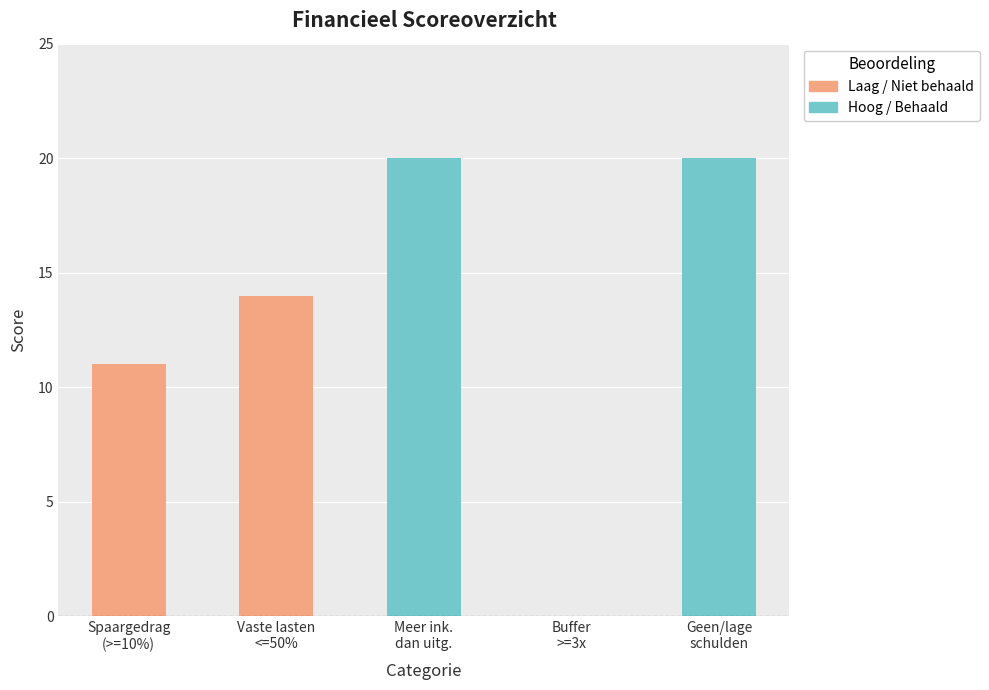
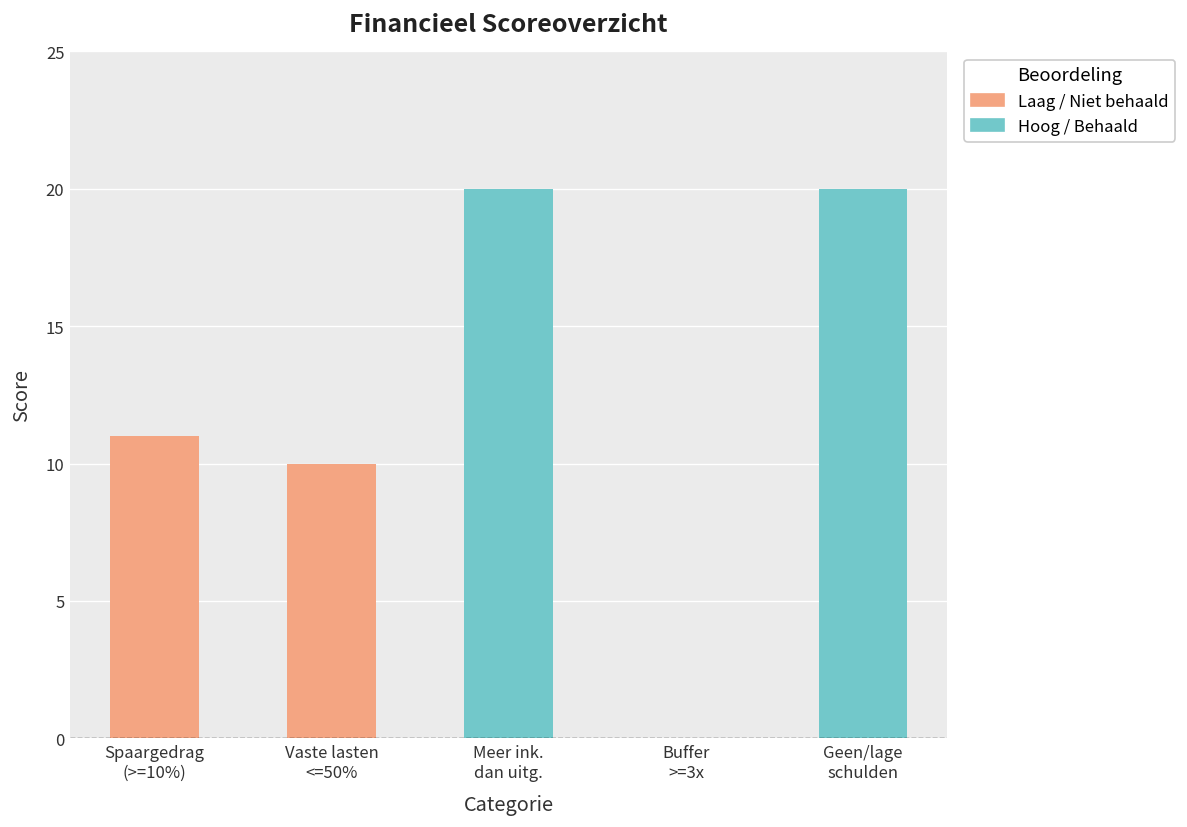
  {
    "Spaargedrag (>=10%)": 11,
-   "Vaste lasten <=50%": 14,
+   "Vaste lasten <=50%": 10,
    "Meer ink. dan uitg.": 20,
    "Buffer >=3x": 0,
    "Geen/lage schulden": 20
  }
